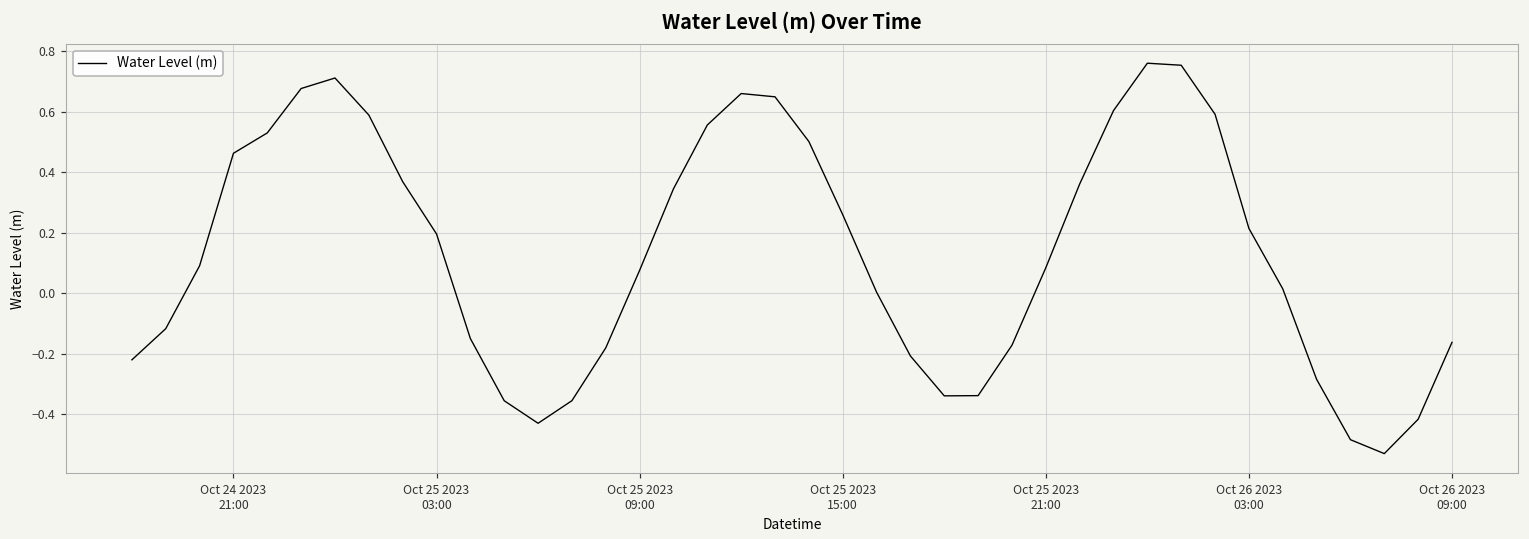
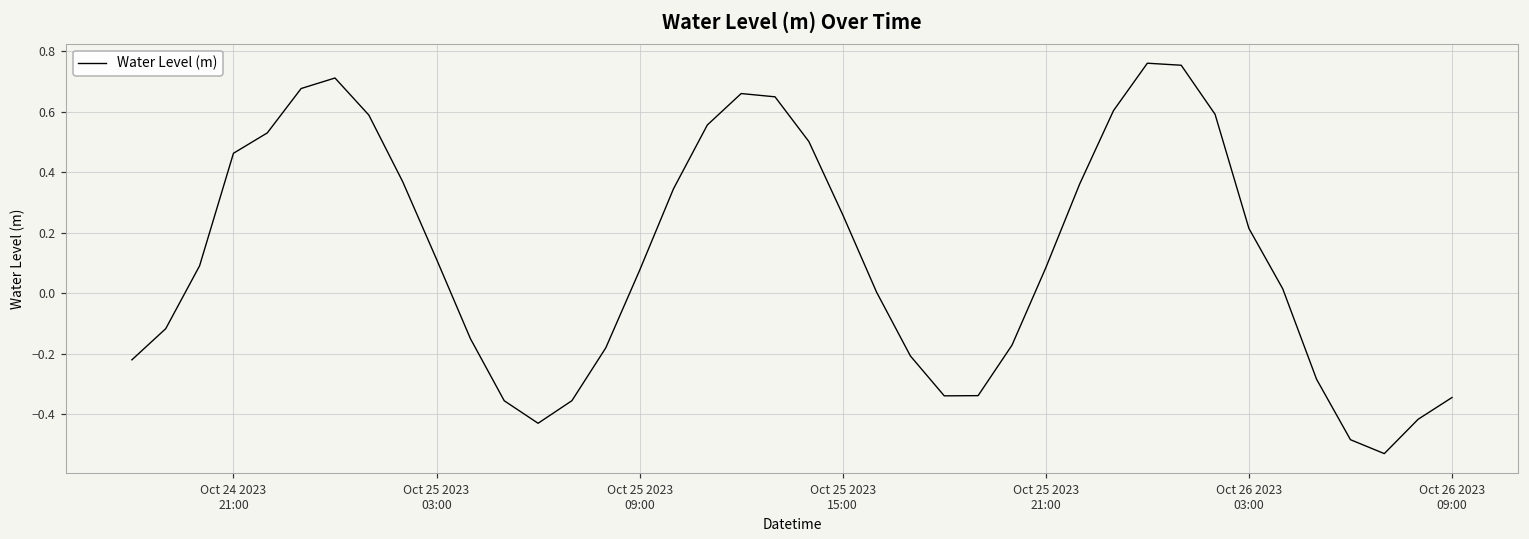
  {
    "Oct 24 2023 21:00": 0.46,
-   "Oct 25 2023 03:00": 0.20,
+   "Oct 25 2023 03:00": 0.11,
    "Oct 25 2023 09:00": 0.08,
    "Oct 25 2023 15:00": 0.26,
    "Oct 25 2023 21:00": 0.08,
    "Oct 26 2023 03:00": 0.21,
-   "Oct 26 2023 09:00": -0.16
+   "Oct 26 2023 09:00": -0.35
  }
